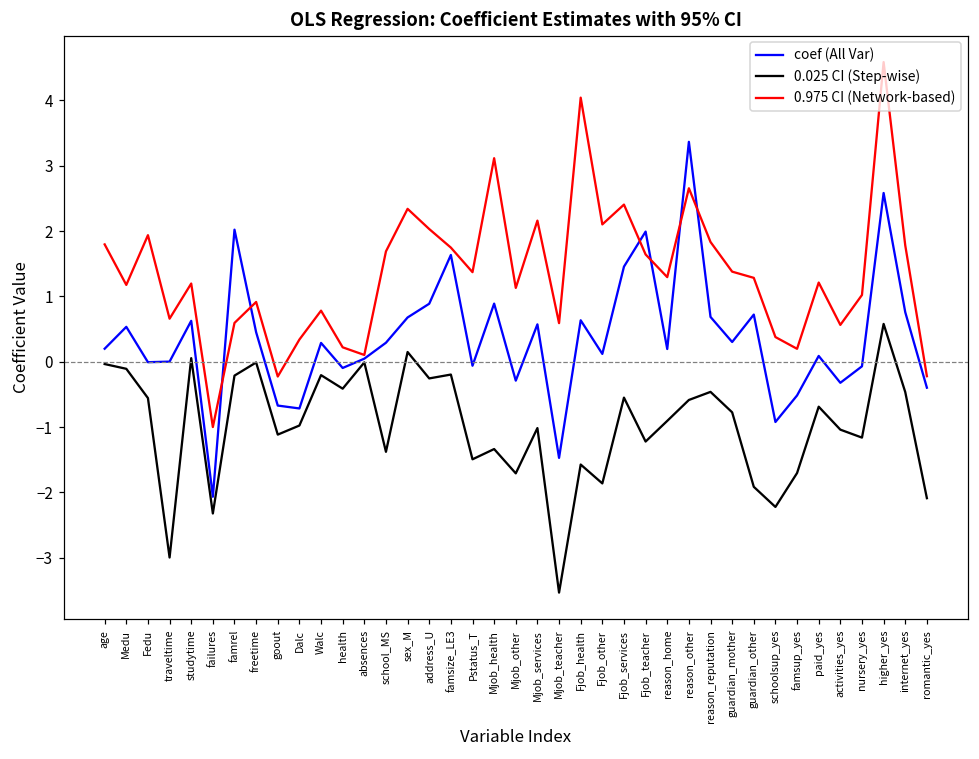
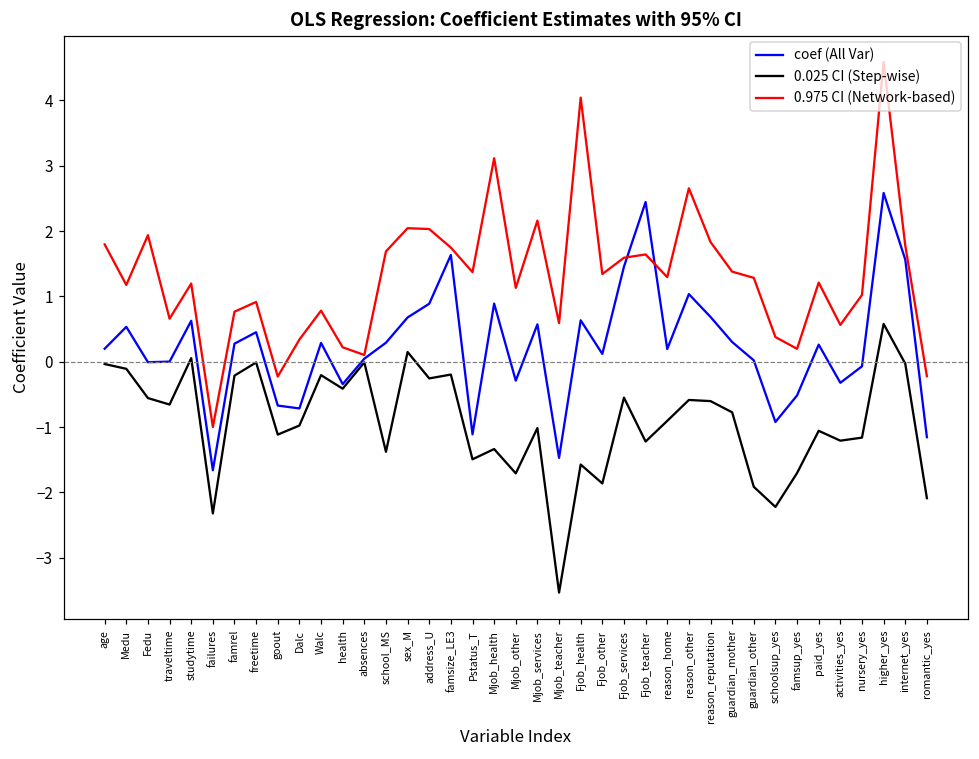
  {
    "coef (All Var)": {
      "age": 0.2,
      "Medu": 0.5,
      "Fedu": 0.0,
      "traveltime": 0.0,
      "studytime": 0.6,
-     "failures": -2.1,
-     "famrel": 2.0,
+     "failures": -1.7,
+     "famrel": 0.3,
      "freetime": 0.5,
      "goout": -0.7,
      "Dalc": -0.7,
      "Walc": 0.3,
-     "health": -0.1,
+     "health": -0.3,
      "absences": 0.0,
      "school_MS": 0.3,
      "sex_M": 0.7,
      "address_U": 0.9,
      "famsize_LE3": 1.6,
-     "Pstatus_T": -0.1,
+     "Pstatus_T": -1.1,
      "Mjob_health": 0.9,
      "Mjob_other": -0.3,
      "Mjob_services": 0.6,
      "Mjob_teacher": -1.5,
      "Fjob_health": 0.6,
      "Fjob_other": 0.1,
      "Fjob_services": 1.5,
-     "Fjob_teacher": 2.0,
+     "Fjob_teacher": 2.4,
      "reason_home": 0.2,
-     "reason_other": 3.4,
+     "reason_other": 1.0,
      "reason_reputation": 0.7,
      "guardian_mother": 0.3,
-     "guardian_other": 0.7,
+     "guardian_other": 0.0,
      "schoolsup_yes": -0.9,
      "famsup_yes": -0.5,
-     "paid_yes": 0.1,
+     "paid_yes": 0.3,
      "activities_yes": -0.3,
      "nursery_yes": -0.1,
      "higher_yes": 2.6,
-     "internet_yes": 0.8,
-     "romantic_yes": -0.4
+     "internet_yes": 1.6,
+     "romantic_yes": -1.2
    },
    "0.025 CI (Step-wise)": {
      "age": 0.0,
      "Medu": -0.1,
      "Fedu": -0.6,
-     "traveltime": -3.0,
+     "traveltime": -0.7,
      "studytime": 0.1,
      "failures": -2.3,
      "famrel": -0.2,
      "freetime": 0.0,
      "goout": -1.1,
      "Dalc": -1.0,
      "Walc": -0.2,
      "health": -0.4,
      "absences": 0.0,
      "school_MS": -1.4,
      "sex_M": 0.1,
      "address_U": -0.3,
      "famsize_LE3": -0.2,
      "Pstatus_T": -1.5,
      "Mjob_health": -1.3,
      "Mjob_other": -1.7,
      "Mjob_services": -1.0,
      "Mjob_teacher": -3.5,
      "Fjob_health": -1.6,
      "Fjob_other": -1.9,
      "Fjob_services": -0.6,
      "Fjob_teacher": -1.2,
      "reason_home": -0.9,
      "reason_other": -0.6,
-     "reason_reputation": -0.5,
+     "reason_reputation": -0.6,
      "guardian_mother": -0.8,
      "guardian_other": -1.9,
      "schoolsup_yes": -2.2,
      "famsup_yes": -1.7,
-     "paid_yes": -0.7,
-     "activities_yes": -1.0,
+     "paid_yes": -1.1,
+     "activities_yes": -1.2,
      "nursery_yes": -1.2,
      "higher_yes": 0.6,
-     "internet_yes": -0.5,
+     "internet_yes": 0.0,
      "romantic_yes": -2.1
    },
    "0.975 CI (Network-based)": {
      "age": 1.8,
      "Medu": 1.2,
      "Fedu": 1.9,
      "traveltime": 0.7,
      "studytime": 1.2,
      "failures": -1.0,
-     "famrel": 0.6,
+     "famrel": 0.8,
      "freetime": 0.9,
      "goout": -0.2,
      "Dalc": 0.3,
      "Walc": 0.8,
      "health": 0.2,
      "absences": 0.1,
      "school_MS": 1.7,
-     "sex_M": 2.3,
+     "sex_M": 2.0,
      "address_U": 2.0,
      "famsize_LE3": 1.7,
      "Pstatus_T": 1.4,
      "Mjob_health": 3.1,
      "Mjob_other": 1.1,
      "Mjob_services": 2.2,
      "Mjob_teacher": 0.6,
      "Fjob_health": 4.0,
-     "Fjob_other": 2.1,
-     "Fjob_services": 2.4,
+     "Fjob_other": 1.3,
+     "Fjob_services": 1.6,
      "Fjob_teacher": 1.6,
      "reason_home": 1.3,
      "reason_other": 2.7,
      "reason_reputation": 1.8,
      "guardian_mother": 1.4,
      "guardian_other": 1.3,
      "schoolsup_yes": 0.4,
      "famsup_yes": 0.2,
      "paid_yes": 1.2,
      "activities_yes": 0.6,
      "nursery_yes": 1.0,
      "internet_yes": 1.8,
      "romantic_yes": -0.2
    }
  }
